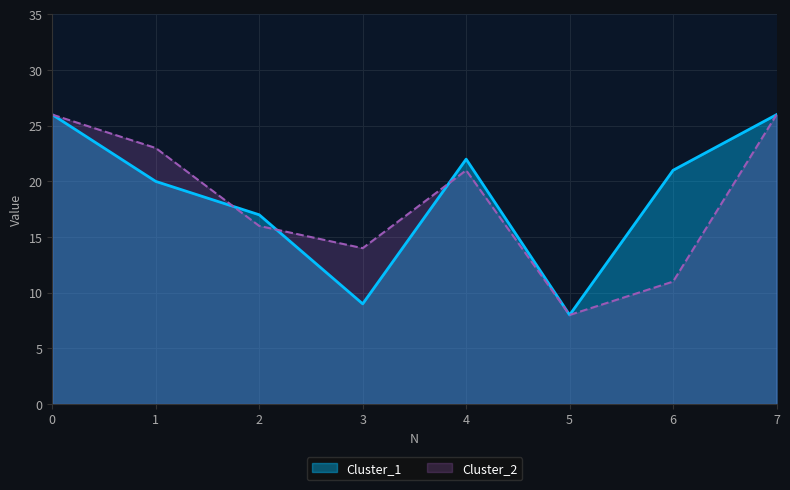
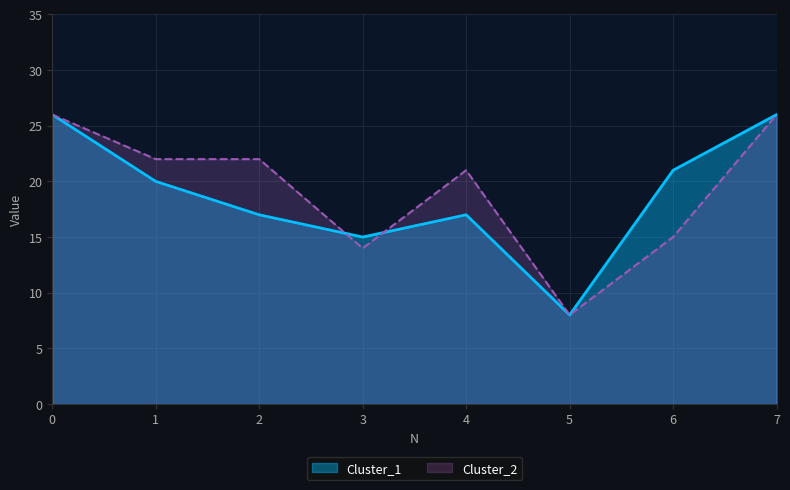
  {
    "Cluster_1": {
      "1": 20,
      "2": 17,
-     "3": 9,
-     "4": 22,
+     "3": 15,
+     "4": 17,
      "6": 21
    },
    "Cluster_2": {
-     "1": 23,
-     "2": 16,
+     "1": 22,
+     "2": 22,
      "3": 14,
      "4": 21,
-     "6": 11
+     "6": 15
    }
  }
